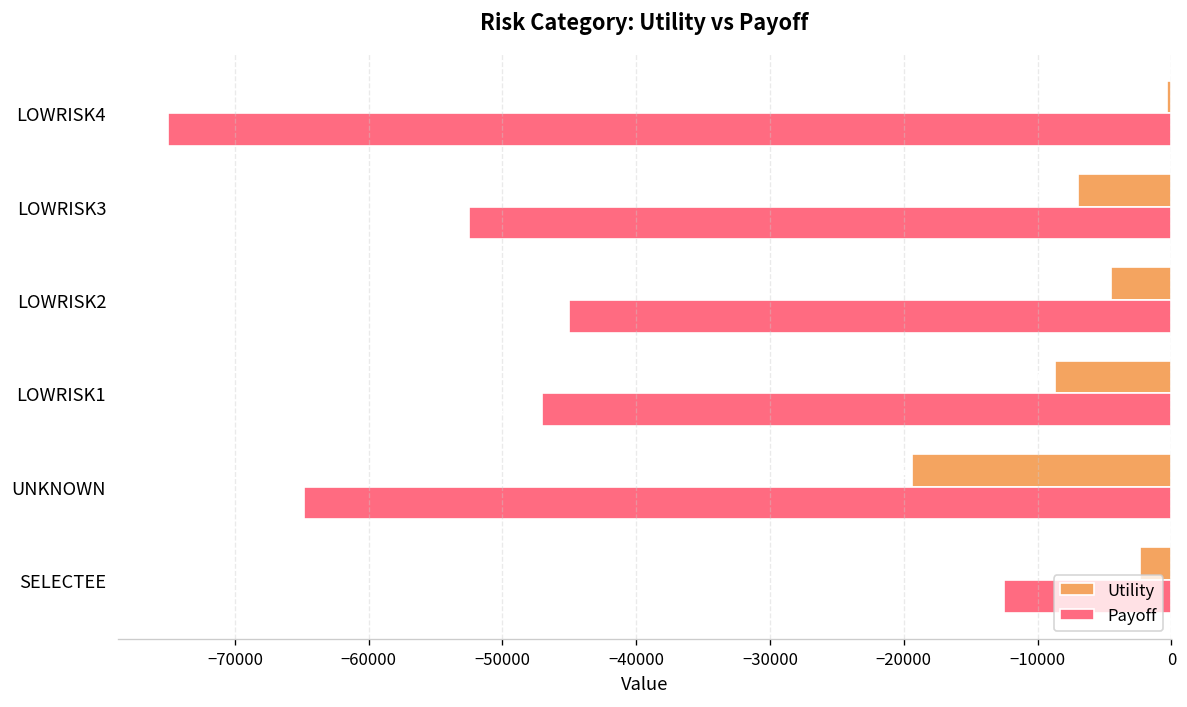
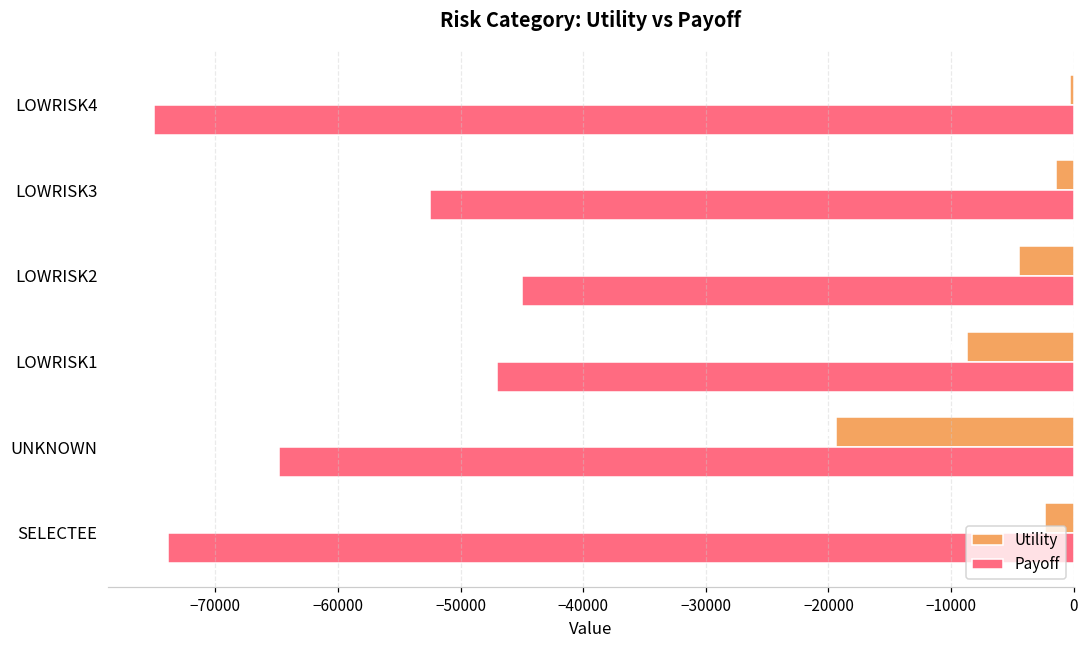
  {
    "Utility": {
      "LOWRISK4": -300,
-     "LOWRISK3": -7000,
+     "LOWRISK3": -1500,
      "LOWRISK2": -4500,
      "LOWRISK1": -8700,
      "UNKNOWN": -19400,
      "SELECTEE": -2300
    },
    "Payoff": {
      "LOWRISK4": -75000,
      "LOWRISK3": -52500,
      "LOWRISK2": -45000,
      "LOWRISK1": -47000,
      "UNKNOWN": -64800,
-     "SELECTEE": -12500
+     "SELECTEE": -73900
    }
  }
